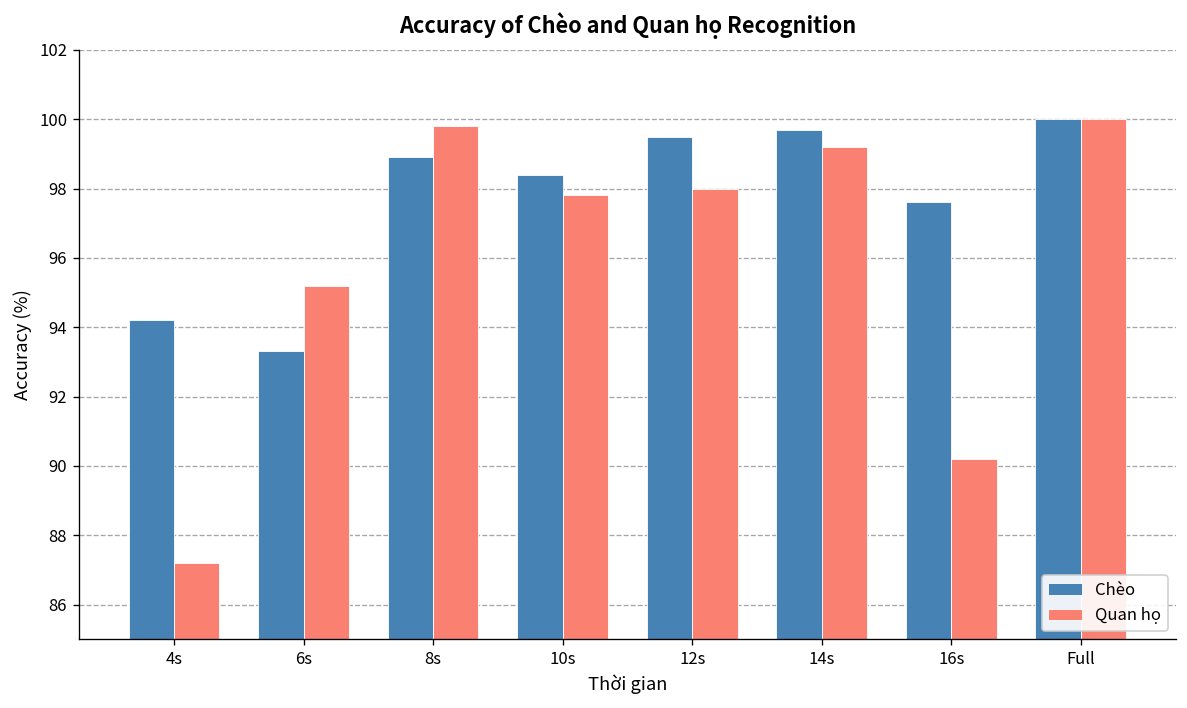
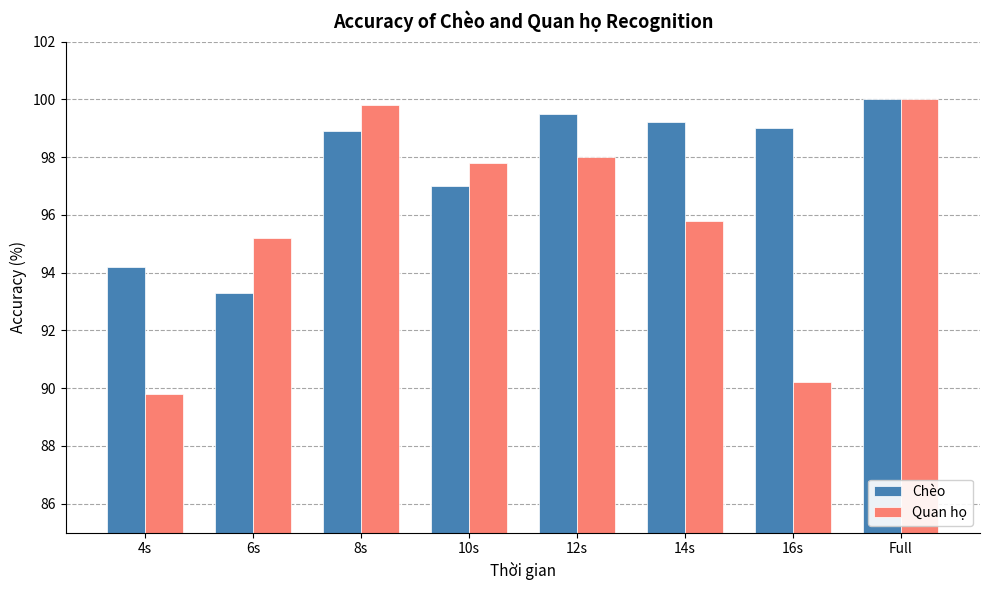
  {
    "Chèo": {
      "4s": 94.2,
      "6s": 93.3,
      "8s": 98.9,
-     "10s": 98.4,
+     "10s": 97.0,
      "12s": 99.5,
-     "14s": 99.7,
-     "16s": 97.6,
+     "14s": 99.2,
+     "16s": 99.0,
      "Full": 100.0
    },
    "Quan họ": {
-     "4s": 87.2,
+     "4s": 89.8,
      "6s": 95.2,
      "8s": 99.8,
      "10s": 97.8,
      "12s": 98.0,
-     "14s": 99.2,
+     "14s": 95.8,
      "16s": 90.2,
      "Full": 100.0
    }
  }
